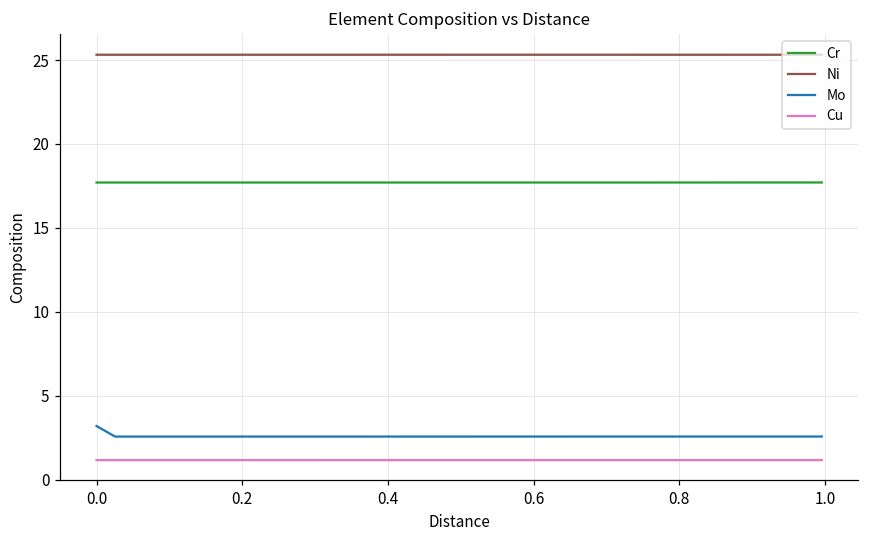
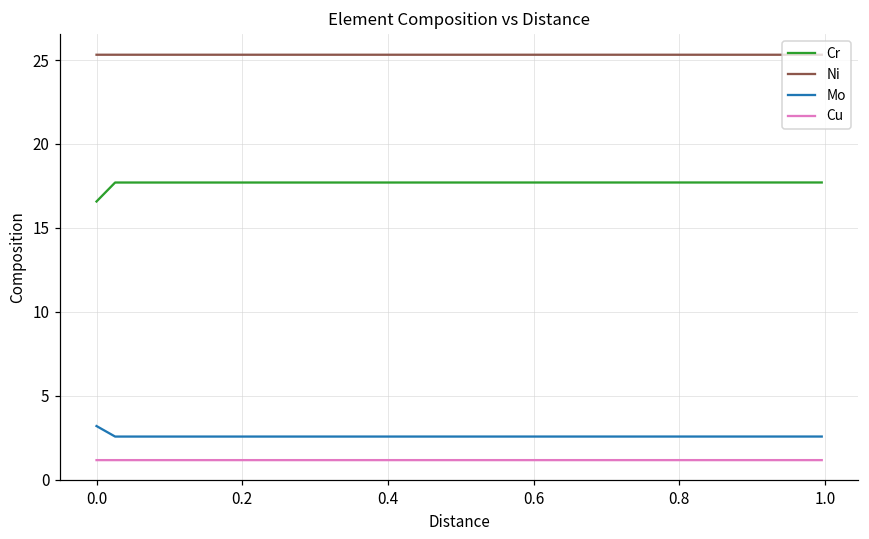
  {
    "Cr": {
-     "0.0": 17.7
+     "0.0": 16.6
    },
    "Ni": {
      "0.0": 25.3
    },
    "Mo": {
      "0.0": 3.2
    },
    "Cu": {
      "0.0": 1.2
    }
  }
